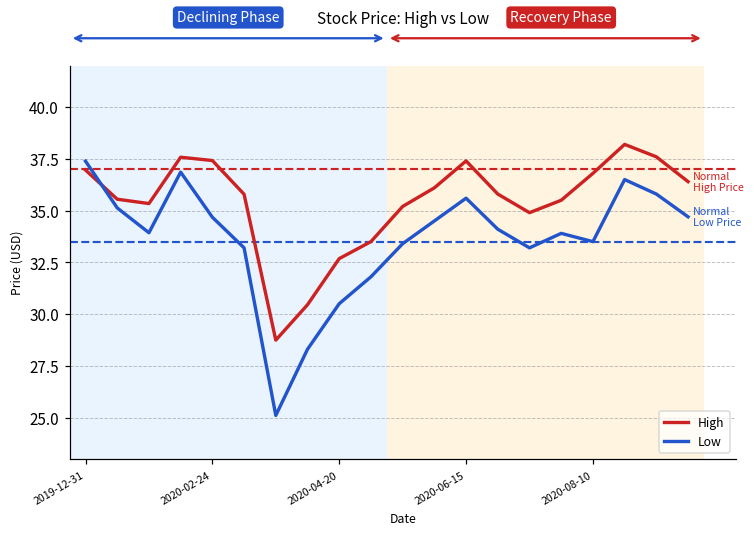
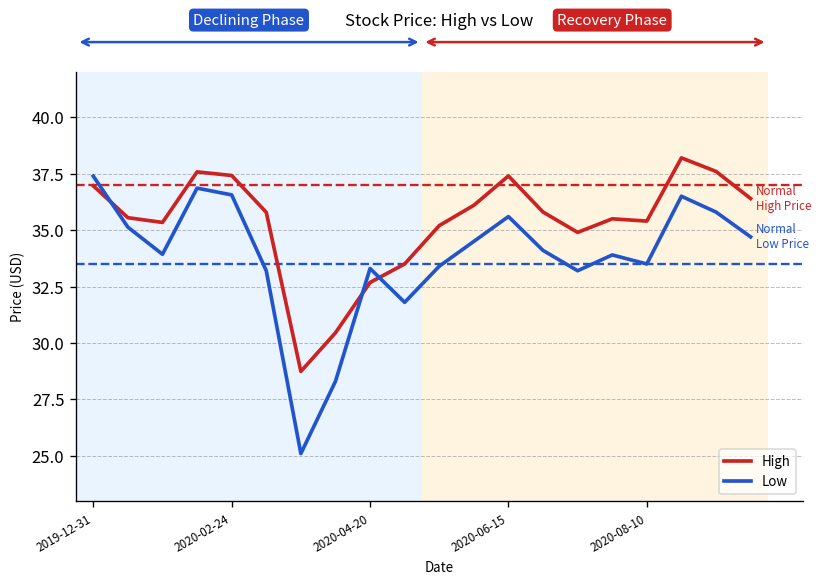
  {
    "High": {
      "2019-12-31": 37.0,
      "2020-02-24": 37.4,
      "2020-04-20": 32.7,
      "2020-06-15": 37.4,
-     "2020-08-10": 36.8
+     "2020-08-10": 35.4
    },
    "Low": {
      "2019-12-31": 37.4,
-     "2020-02-24": 34.7,
-     "2020-04-20": 30.5,
+     "2020-02-24": 36.6,
+     "2020-04-20": 33.3,
      "2020-06-15": 35.6,
      "2020-08-10": 33.5
    }
  }
